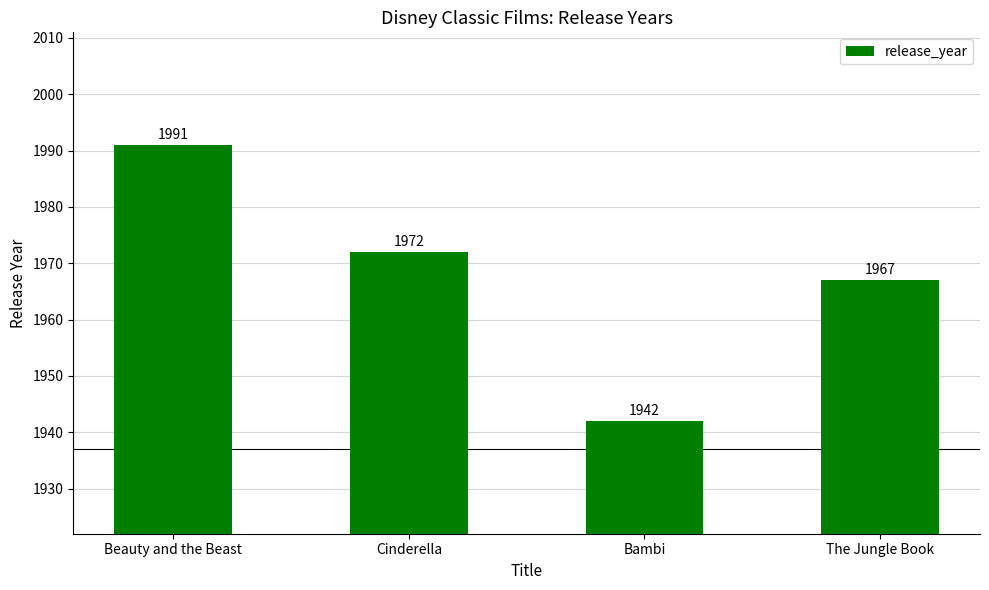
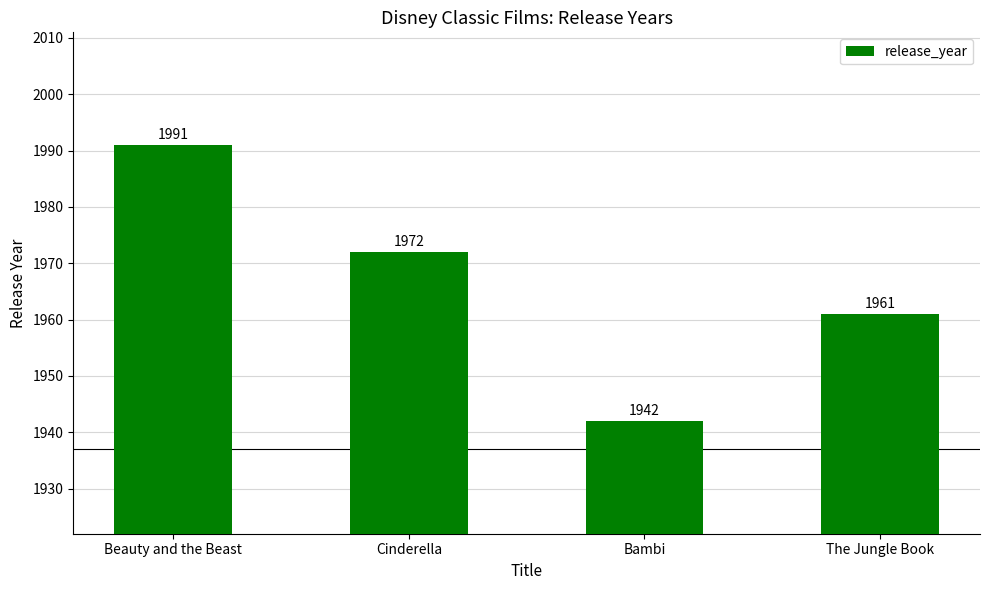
  {
    "Beauty and the Beast": 1991,
    "Cinderella": 1972,
    "Bambi": 1942,
-   "The Jungle Book": 1967
+   "The Jungle Book": 1961
  }
